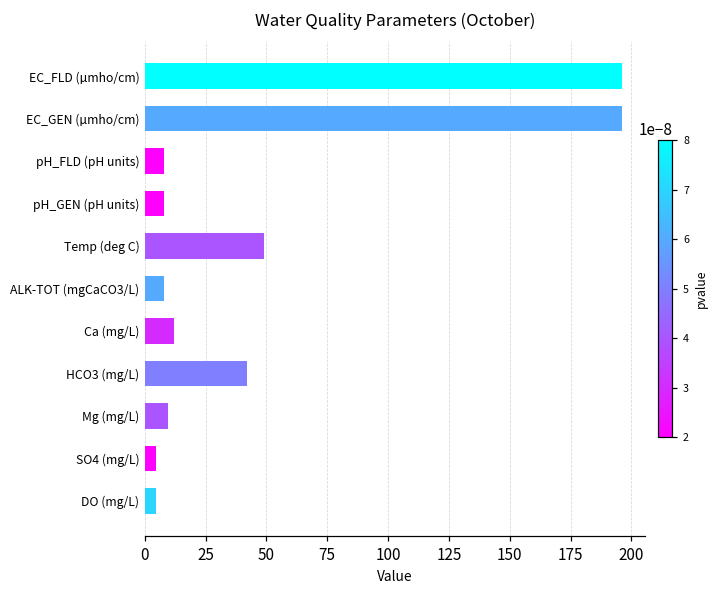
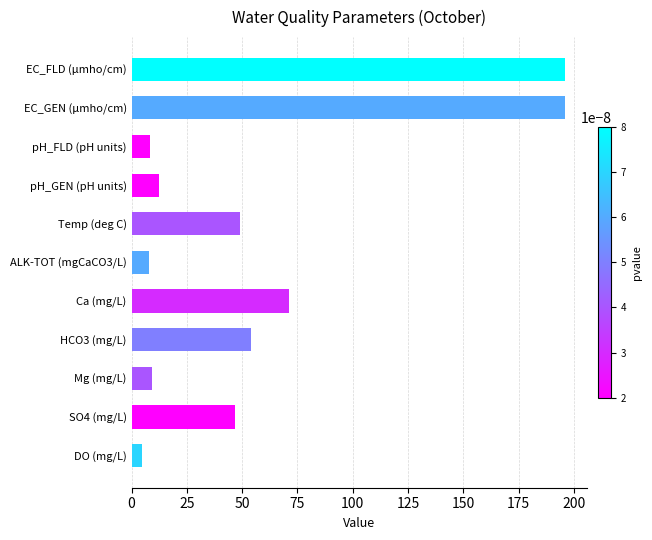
  {
    "EC_FLD (µmho/cm)": 196,
    "EC_GEN (µmho/cm)": 196,
    "pH_FLD (pH units)": 8,
-   "pH_GEN (pH units)": 8,
+   "pH_GEN (pH units)": 12,
    "Temp (deg C)": 49,
    "ALK-TOT (mgCaCO3/L)": 8,
-   "Ca (mg/L)": 12,
-   "HCO3 (mg/L)": 42,
+   "Ca (mg/L)": 71,
+   "HCO3 (mg/L)": 54,
    "Mg (mg/L)": 9,
-   "SO4 (mg/L)": 5,
+   "SO4 (mg/L)": 47,
    "DO (mg/L)": 5
  }
